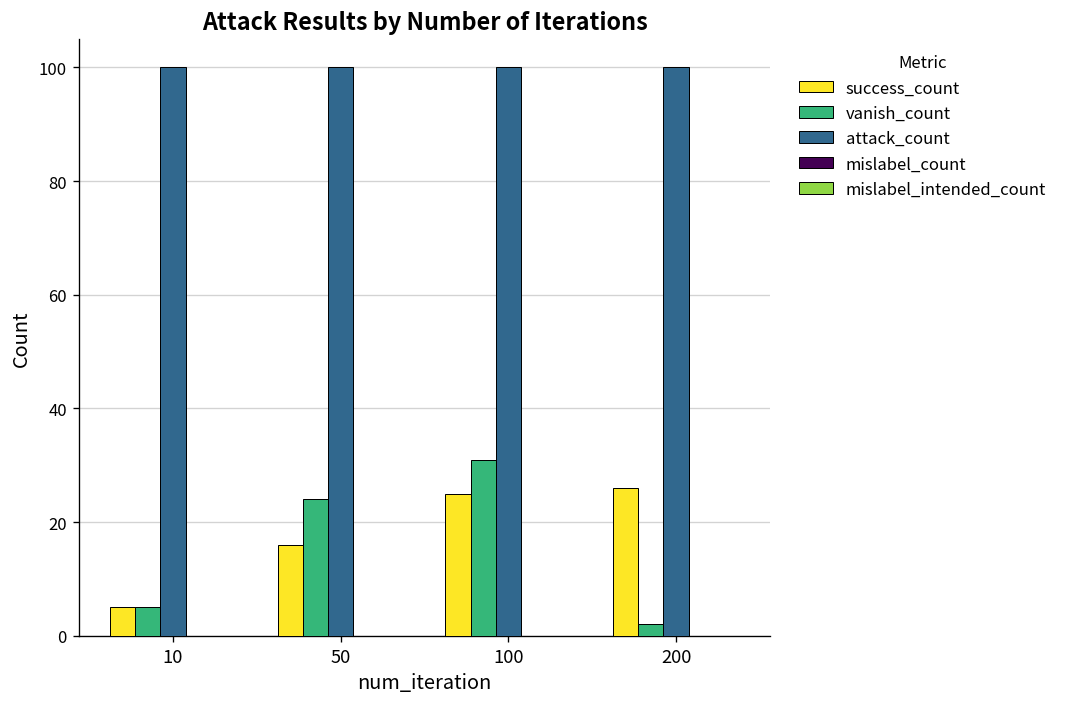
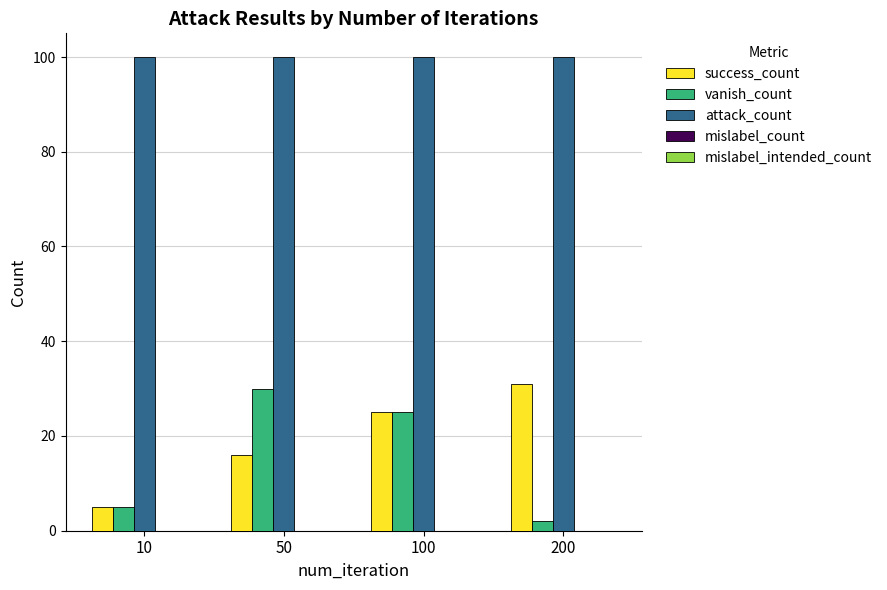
  {
    "success_count": {
      "10": 5,
      "50": 16,
      "100": 25,
-     "200": 26
+     "200": 31
    },
    "vanish_count": {
      "10": 5,
-     "50": 24,
-     "100": 31,
+     "50": 30,
+     "100": 25,
      "200": 2
    },
    "attack_count": {
      "10": 100,
      "50": 100,
      "100": 100,
      "200": 100
    },
    "mislabel_count": {
      "10": 0,
      "50": 0,
      "100": 0,
      "200": 0
    },
    "mislabel_intended_count": {
      "10": 0,
      "50": 0,
      "100": 0,
      "200": 0
    }
  }
